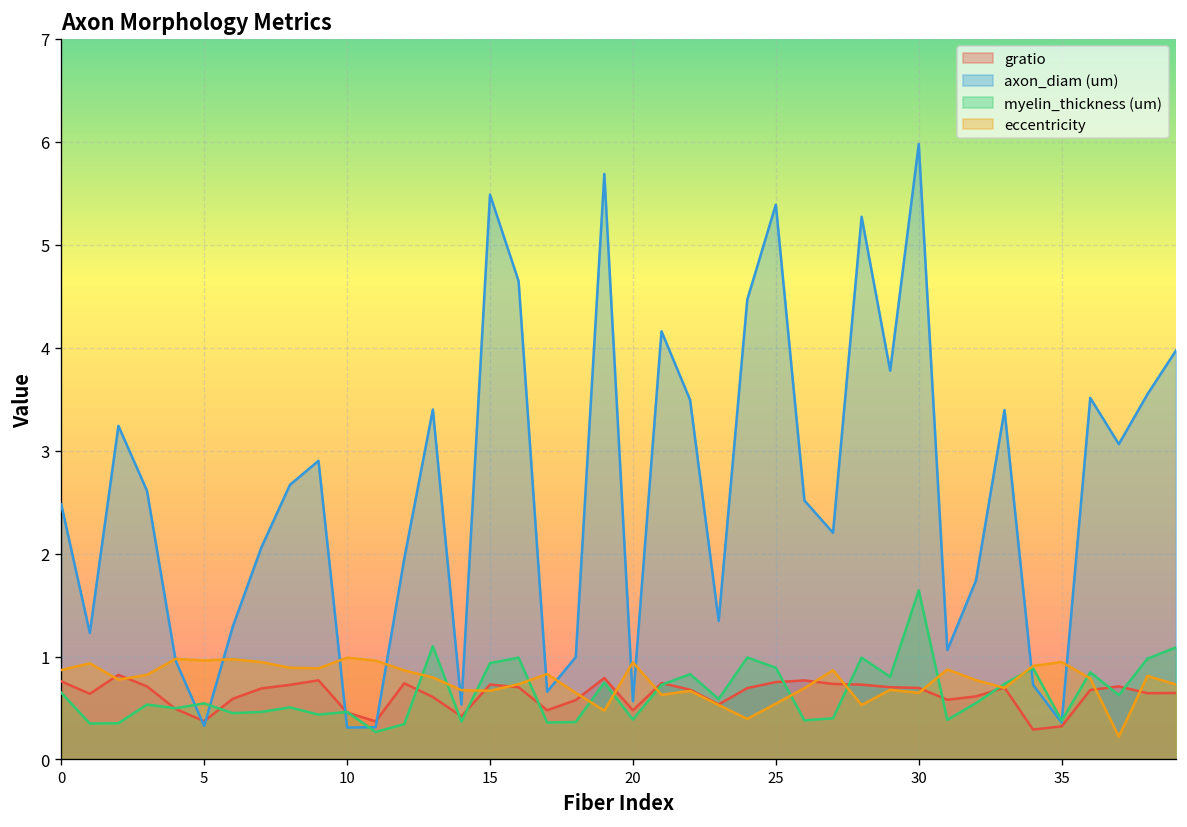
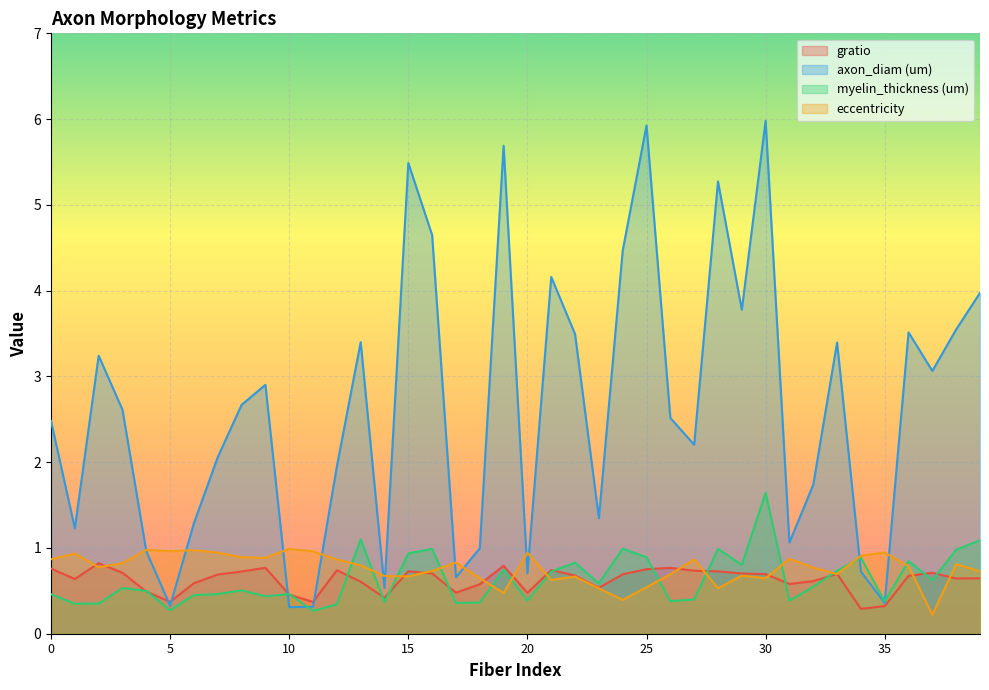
  {
    "axon_diam (um)": {
      "0": 2.5,
      "5": 0.3,
      "10": 0.3,
      "15": 5.5,
-     "20": 0.6,
-     "25": 5.4,
+     "20": 0.7,
+     "25": 5.9,
      "30": 6.0
    },
    "myelin_thickness (um)": {
-     "0": 0.6,
-     "5": 0.5,
+     "0": 0.5,
+     "5": 0.3,
      "15": 0.9,
      "20": 0.4,
      "25": 0.9,
      "30": 1.6
    }
  }
